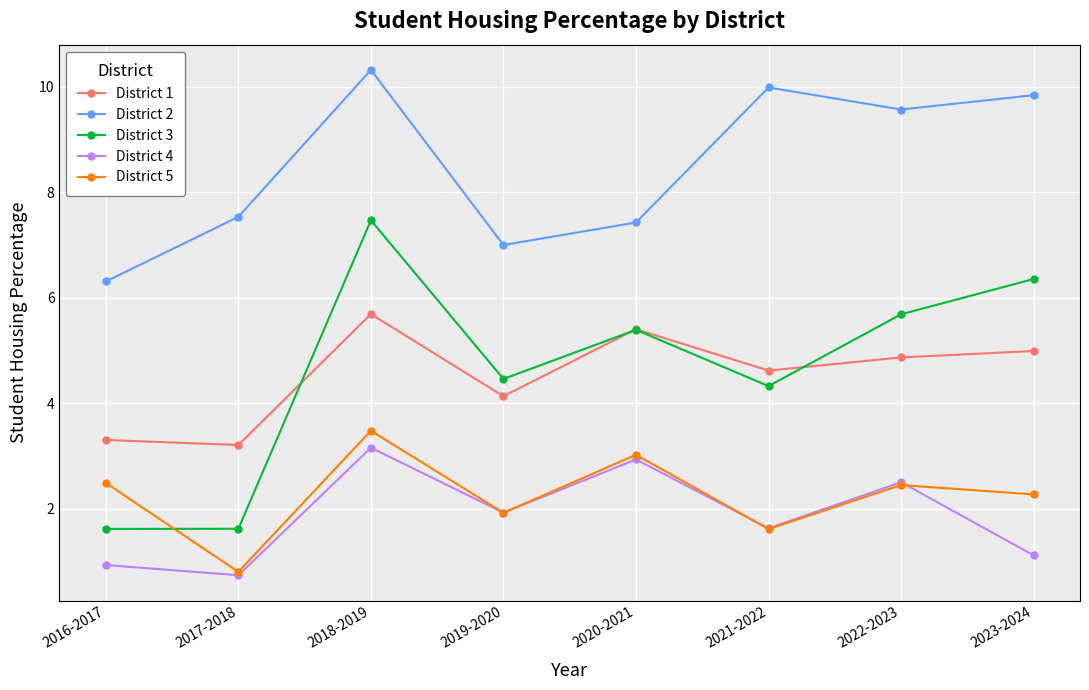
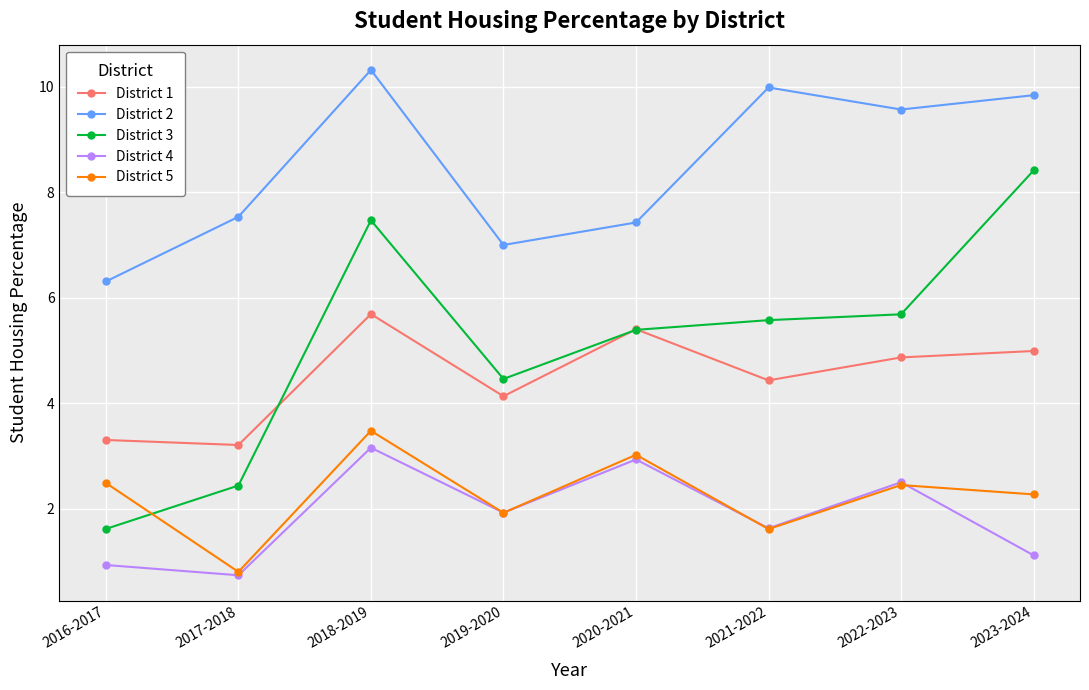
  {
    "District 1": {
      "2016-2017": 3.3,
      "2017-2018": 3.2,
      "2018-2019": 5.7,
      "2019-2020": 4.1,
-     "2021-2022": 4.6,
+     "2021-2022": 4.4,
      "2022-2023": 4.9,
      "2023-2024": 5.0
    },
    "District 2": {
      "2016-2017": 6.3,
      "2017-2018": 7.5,
      "2018-2019": 10.3,
      "2019-2020": 7.0,
      "2020-2021": 7.4,
      "2021-2022": 10.0,
      "2022-2023": 9.6,
      "2023-2024": 9.8
    },
    "District 3": {
      "2016-2017": 1.6,
-     "2017-2018": 1.6,
+     "2017-2018": 2.4,
      "2018-2019": 7.5,
      "2019-2020": 4.5,
-     "2021-2022": 4.3,
+     "2021-2022": 5.6,
      "2022-2023": 5.7,
-     "2023-2024": 6.4
+     "2023-2024": 8.4
    },
    "District 4": {
      "2016-2017": 0.9,
      "2017-2018": 0.7,
      "2018-2019": 3.2,
      "2020-2021": 2.9,
      "2022-2023": 2.5,
      "2023-2024": 1.1
    },
    "District 5": {
      "2016-2017": 2.5,
      "2017-2018": 0.8,
      "2018-2019": 3.5,
      "2020-2021": 3.0,
      "2022-2023": 2.5,
      "2023-2024": 2.3
    }
  }
